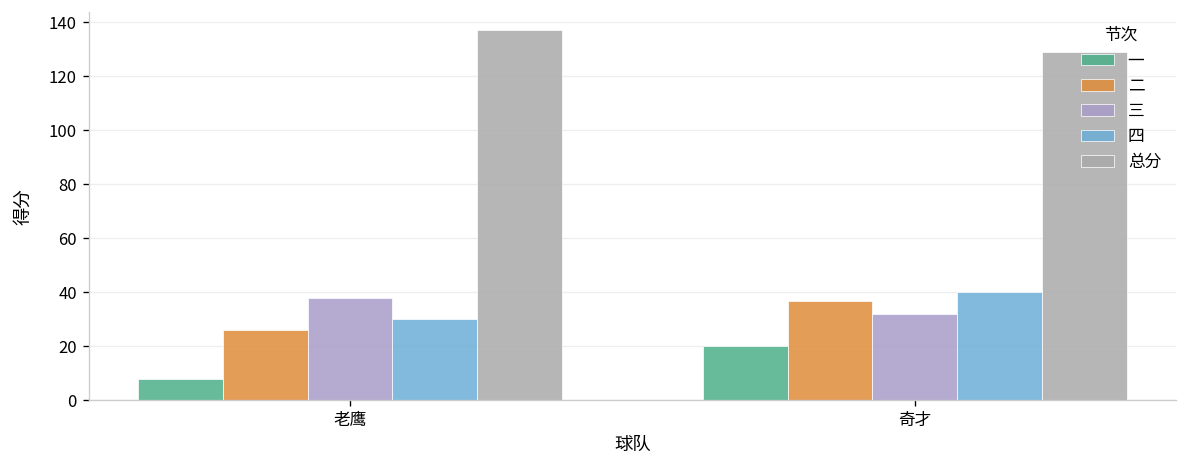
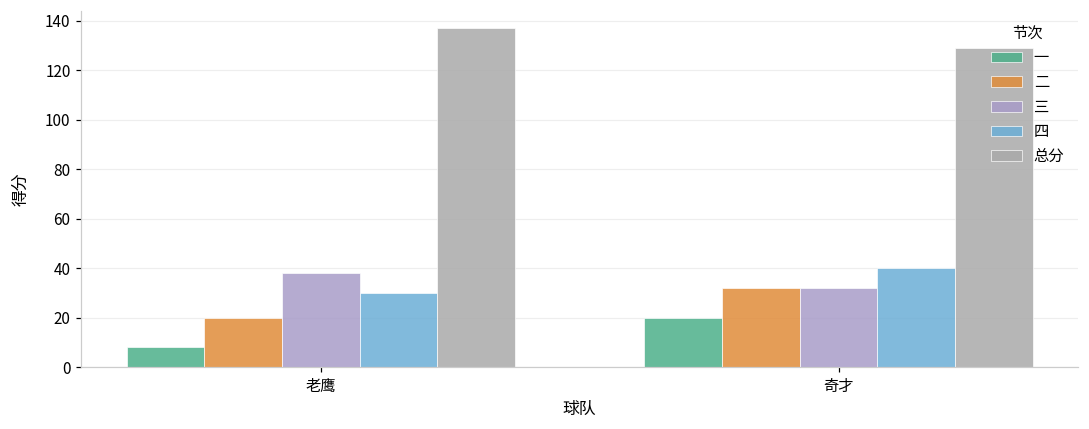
  {
    "一": {
      "老鹰": 8,
      "奇才": 20
    },
    "二": {
-     "老鹰": 26,
-     "奇才": 37
+     "老鹰": 20,
+     "奇才": 32
    },
    "四": {
      "老鹰": 30,
      "奇才": 40
    }
  }
